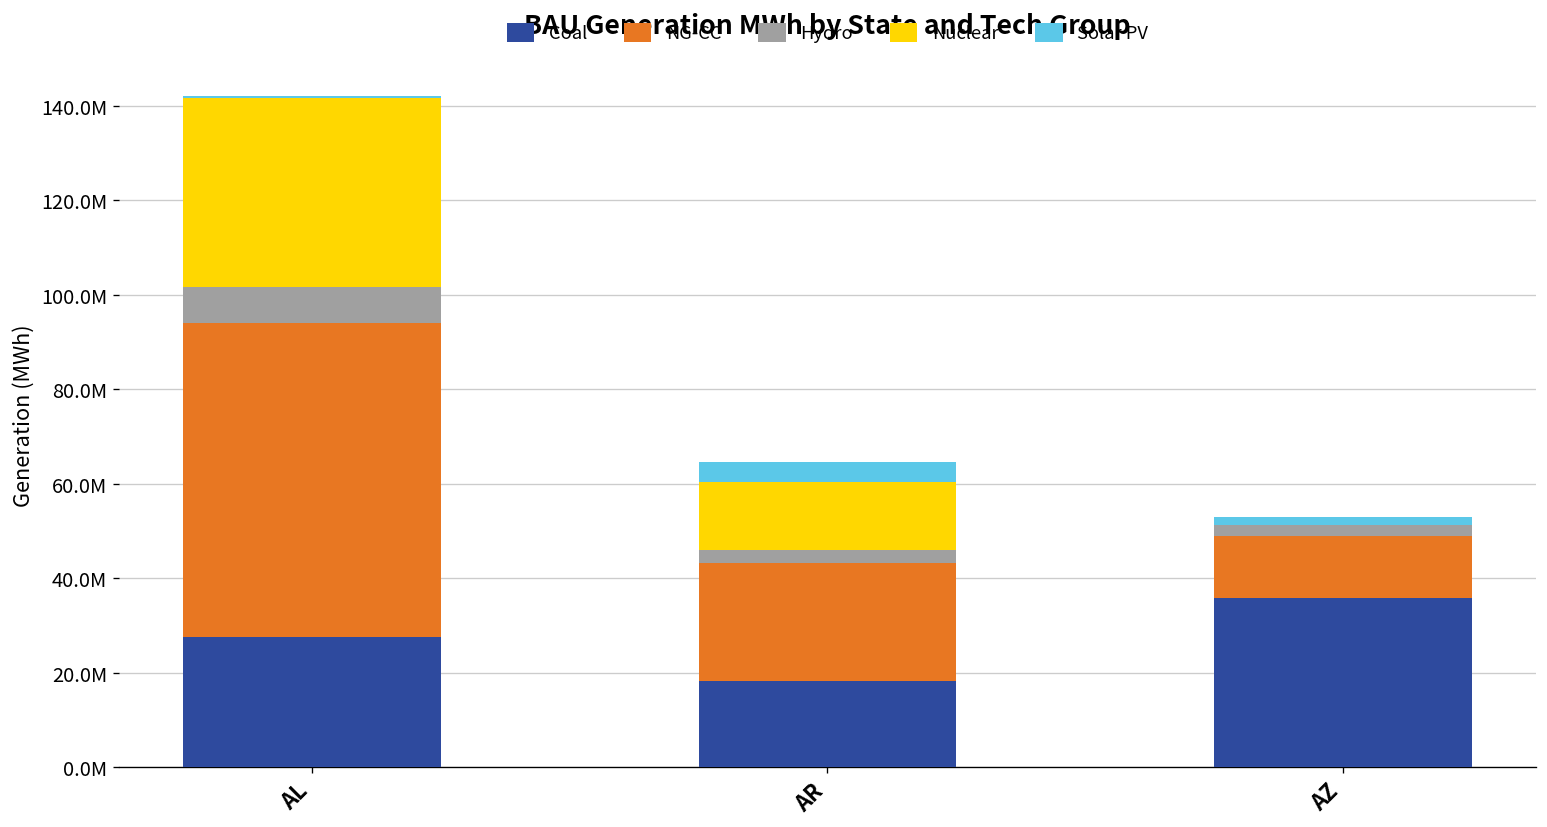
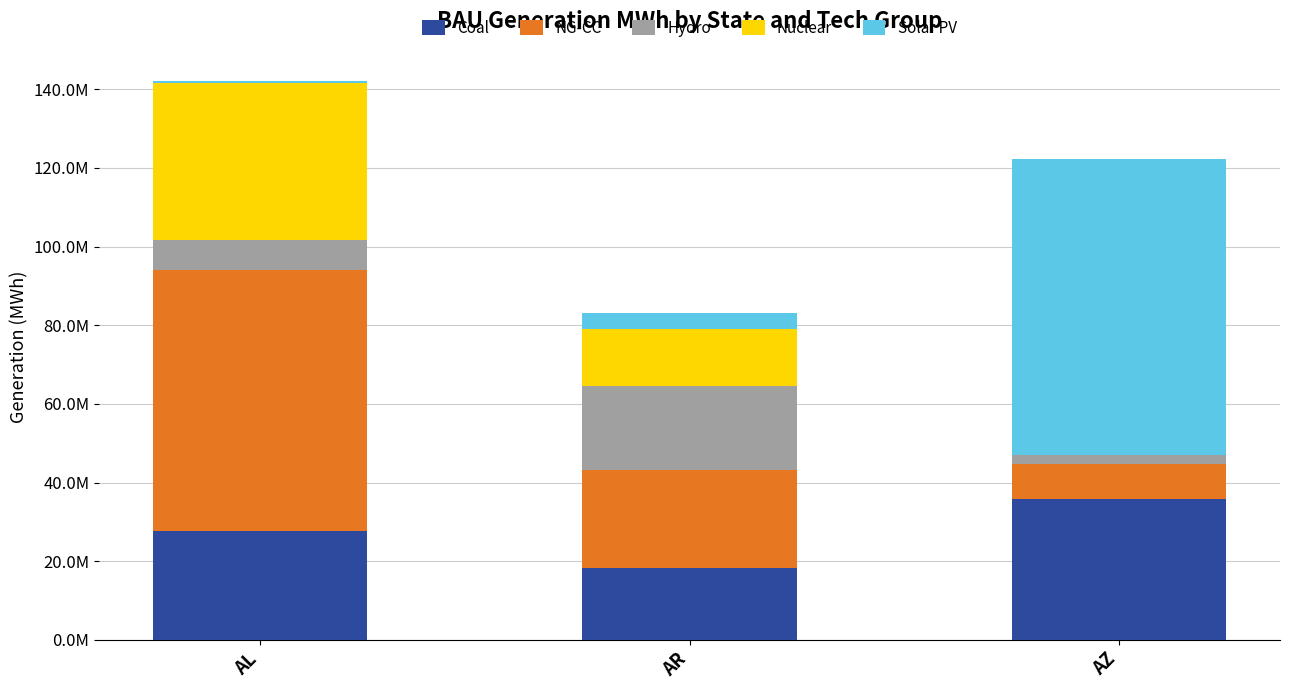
  {
    "Coal": {
      "AL": 28000000,
      "AR": 18000000,
      "AZ": 36000000
    },
    "NG-CC": {
      "AL": 66000000,
      "AR": 25000000,
-     "AZ": 13000000
+     "AZ": 9000000
    },
    "Hydro": {
      "AL": 8000000,
-     "AR": 3000000,
+     "AR": 22000000,
      "AZ": 2000000
    },
    "Nuclear": {
      "AL": 40000000,
      "AR": 14000000,
      "AZ": 0
    },
    "Solar PV": {
      "AR": 4000000,
-     "AZ": 2000000
+     "AZ": 75000000
    }
  }
